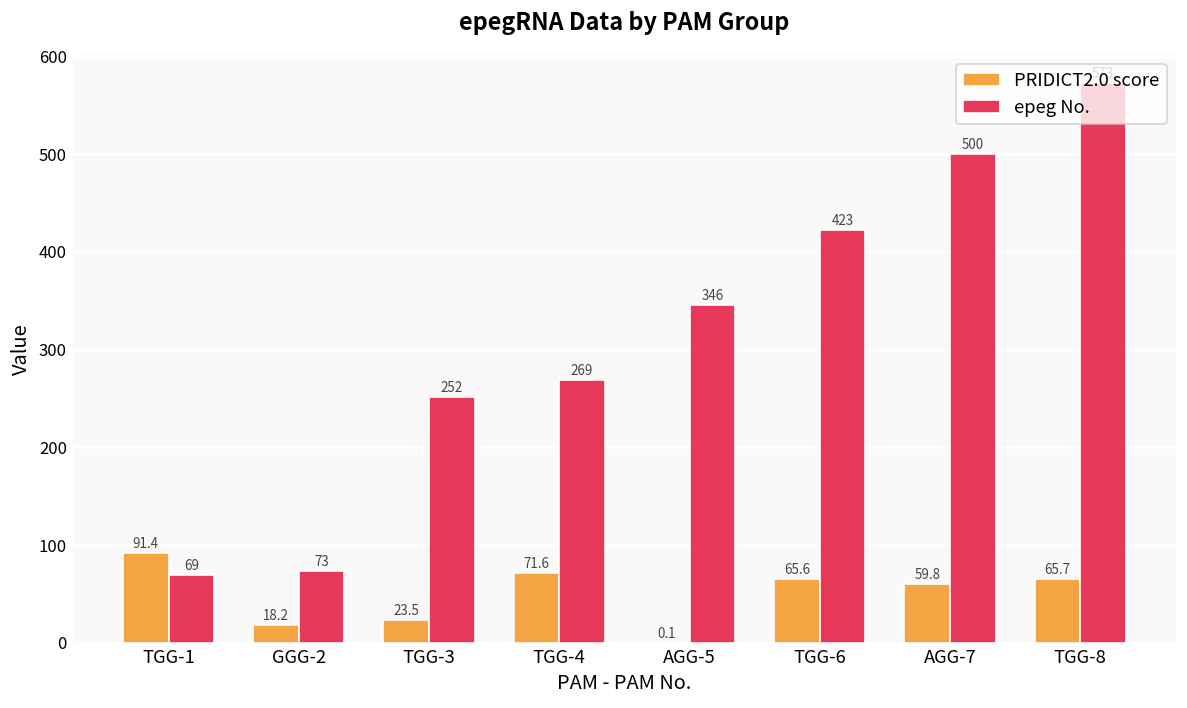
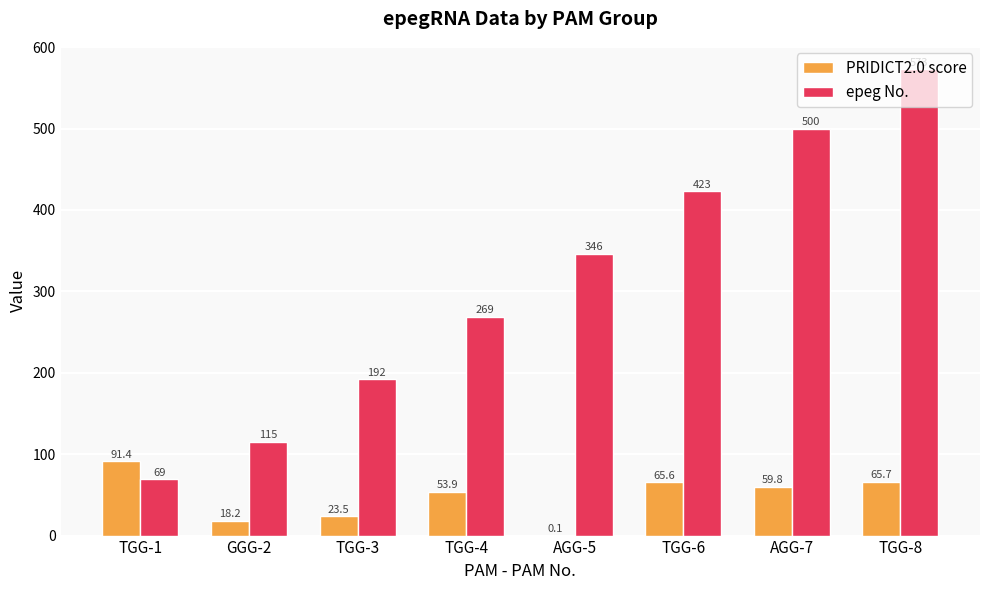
  {
    "PRIDICT2.0 score": {
      "TGG-1": 91.4,
      "GGG-2": 18.2,
      "TGG-3": 23.5,
-     "TGG-4": 71.6,
+     "TGG-4": 53.9,
      "AGG-5": 0.1,
      "TGG-6": 65.6,
      "AGG-7": 59.8,
      "TGG-8": 65.7
    },
    "epeg No.": {
      "TGG-1": 69,
-     "GGG-2": 73,
-     "TGG-3": 252,
+     "GGG-2": 115,
+     "TGG-3": 192,
      "TGG-4": 269,
      "AGG-5": 346,
      "TGG-6": 423,
      "AGG-7": 500
    }
  }
